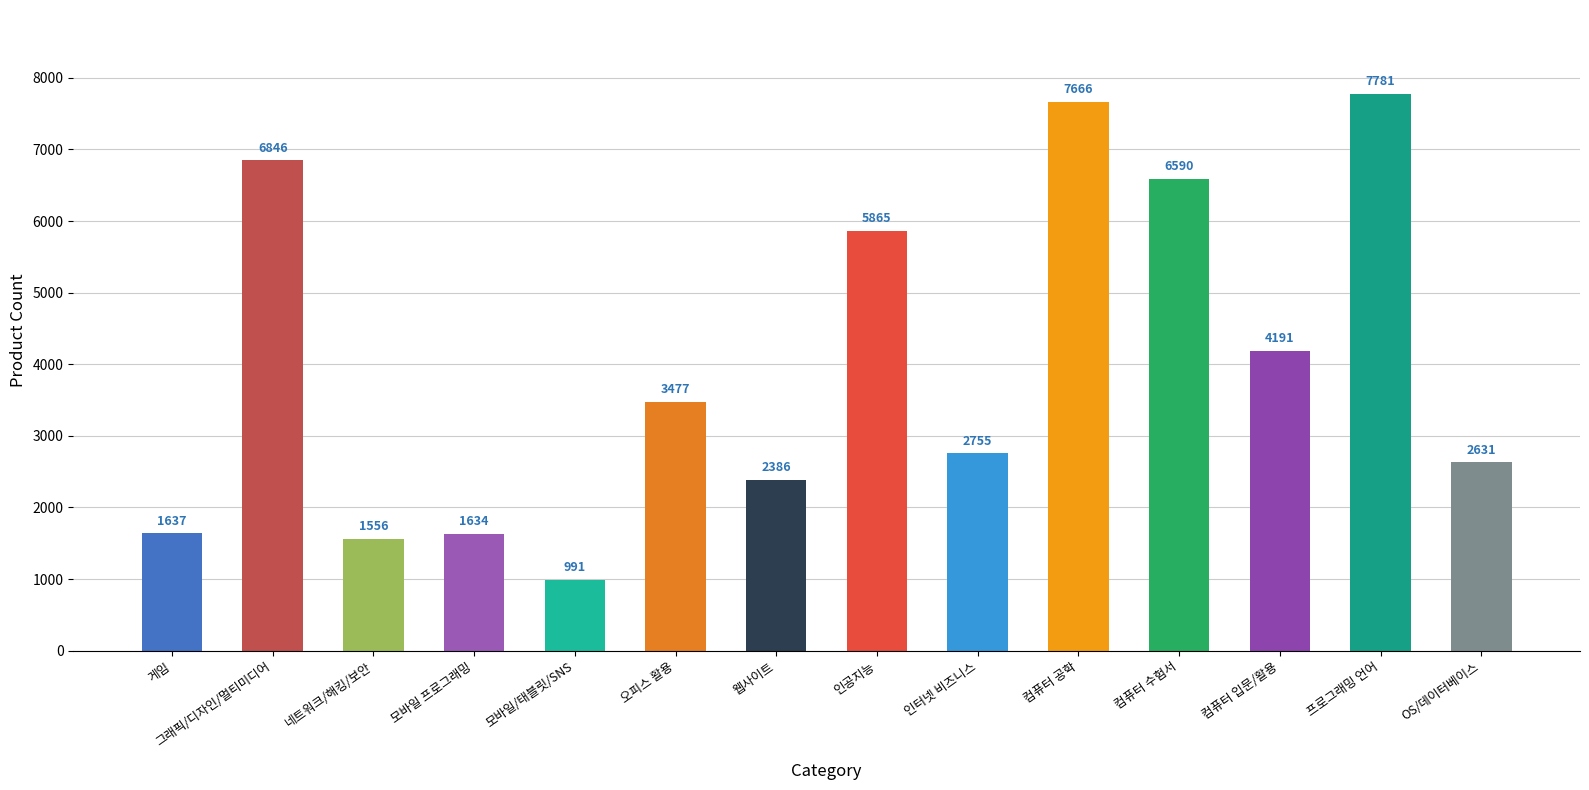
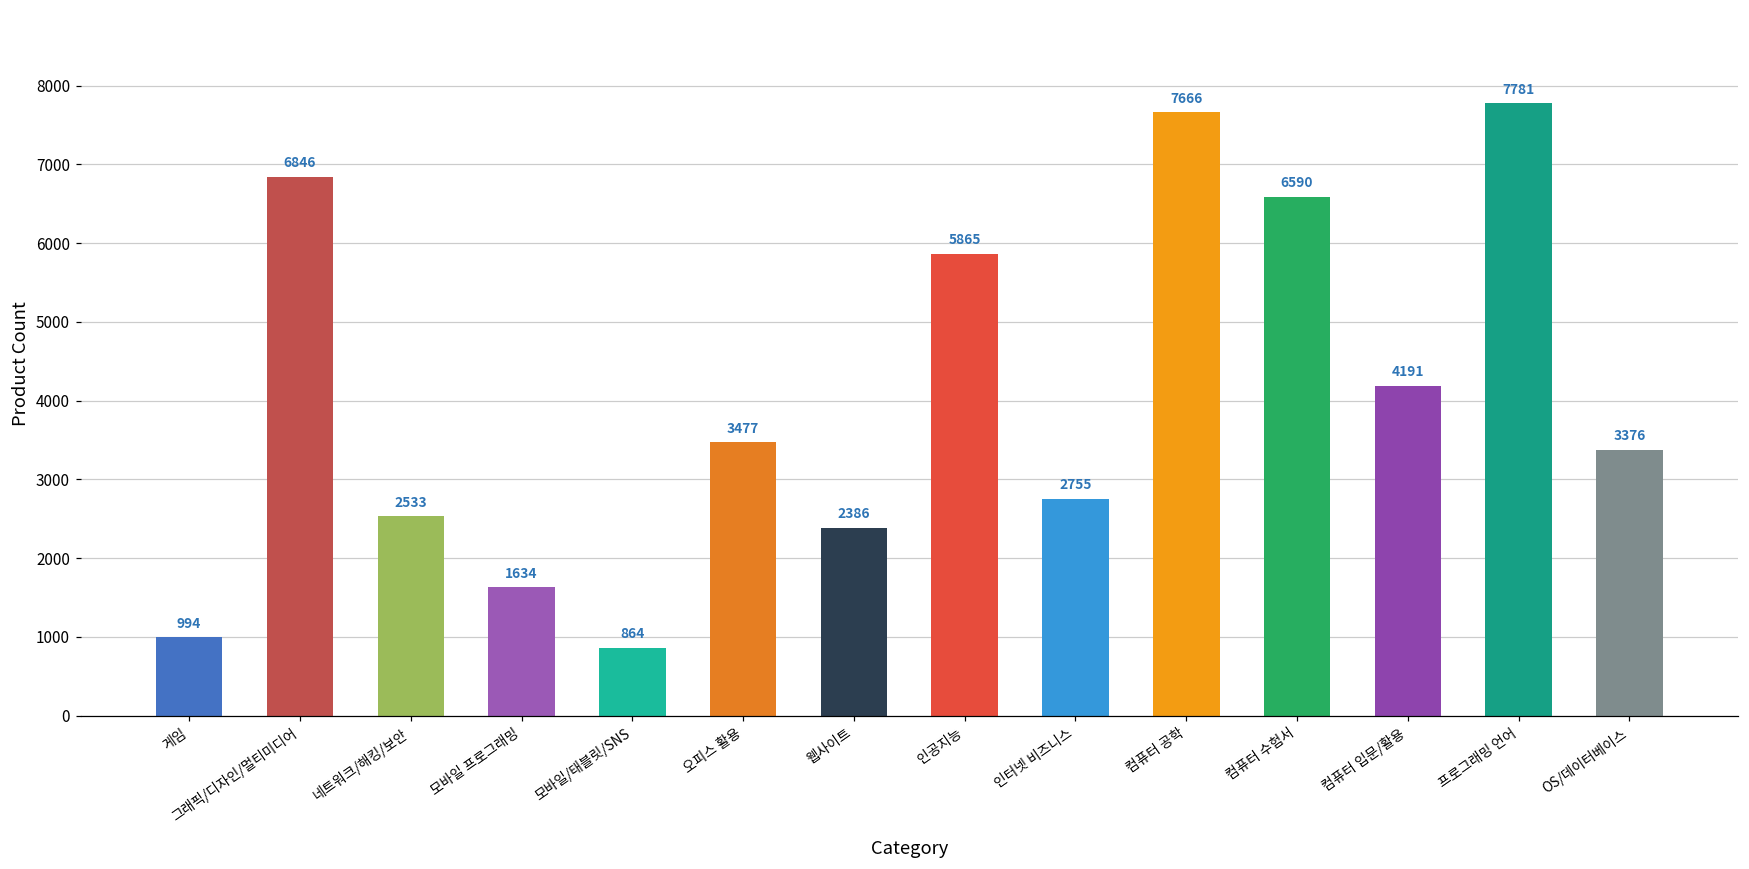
  {
-   "게임": 1637,
+   "게임": 994,
    "그래픽/디자인/멀티미디어": 6846,
-   "네트워크/해킹/보안": 1556,
+   "네트워크/해킹/보안": 2533,
    "모바일 프로그래밍": 1634,
-   "모바일/태블릿/SNS": 991,
+   "모바일/태블릿/SNS": 864,
    "오피스 활용": 3477,
    "웹사이트": 2386,
    "인공지능": 5865,
    "인터넷 비즈니스": 2755,
    "컴퓨터 공학": 7666,
    "컴퓨터 수험서": 6590,
    "컴퓨터 입문/활용": 4191,
    "프로그래밍 언어": 7781,
-   "OS/데이터베이스": 2631
+   "OS/데이터베이스": 3376
  }
